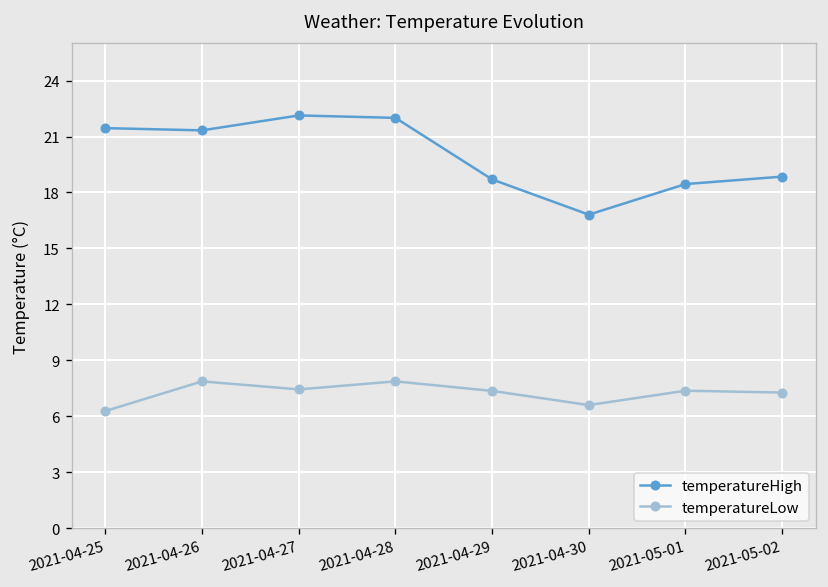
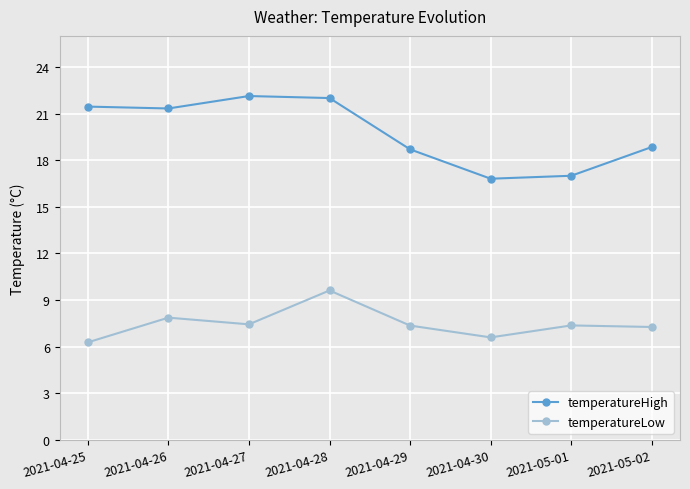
  {
    "temperatureHigh": {
      "2021-04-25": 21.5,
      "2021-04-26": 21.3,
      "2021-04-27": 22.1,
      "2021-04-28": 22.0,
      "2021-04-29": 18.7,
      "2021-04-30": 16.8,
-     "2021-05-01": 18.5,
+     "2021-05-01": 17.0,
      "2021-05-02": 18.9
    },
    "temperatureLow": {
      "2021-04-25": 6.3,
      "2021-04-26": 7.9,
      "2021-04-27": 7.4,
-     "2021-04-28": 7.9,
+     "2021-04-28": 9.6,
      "2021-04-29": 7.4,
      "2021-04-30": 6.6,
      "2021-05-01": 7.4,
      "2021-05-02": 7.3
    }
  }
